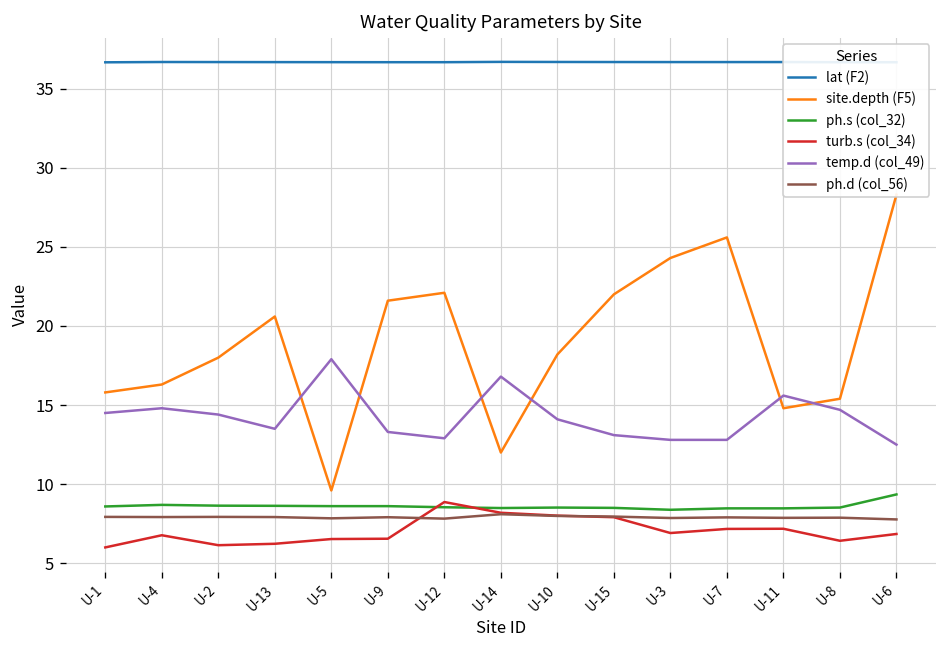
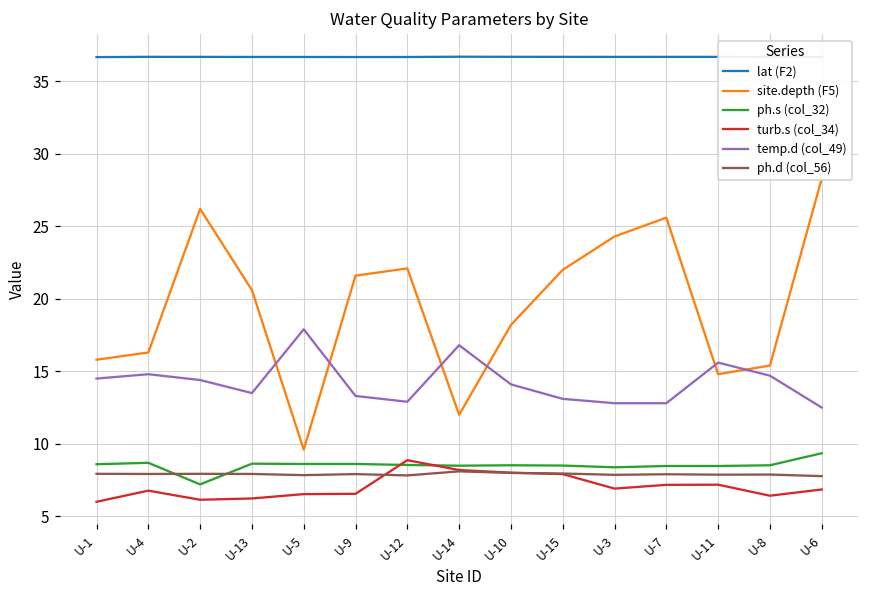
  {
    "lat (F2)": {
      "U-1": 36.7,
      "U-4": 36.7,
      "U-2": 36.7,
      "U-13": 36.7,
      "U-5": 36.7,
      "U-9": 36.7,
      "U-12": 36.7,
      "U-14": 36.7,
      "U-10": 36.7,
      "U-15": 36.7,
      "U-3": 36.7,
      "U-7": 36.7
    },
    "site.depth (F5)": {
      "U-1": 15.8,
      "U-4": 16.3,
-     "U-2": 18.0,
+     "U-2": 26.2,
      "U-13": 20.6,
      "U-5": 9.6,
      "U-9": 21.6,
      "U-12": 22.1,
      "U-14": 12.0,
      "U-10": 18.2,
      "U-15": 22.0,
      "U-3": 24.3,
      "U-7": 25.6,
      "U-11": 14.8,
      "U-8": 15.4,
      "U-6": 28.3
    },
    "ph.s (col_32)": {
      "U-1": 8.6,
      "U-4": 8.7,
-     "U-2": 8.6,
+     "U-2": 7.2,
      "U-13": 8.6,
      "U-5": 8.6,
      "U-9": 8.6,
      "U-12": 8.5,
      "U-14": 8.5,
      "U-10": 8.5,
      "U-15": 8.5,
      "U-3": 8.4,
      "U-7": 8.5,
      "U-11": 8.5,
      "U-8": 8.5,
      "U-6": 9.4
    },
    "turb.s (col_34)": {
      "U-1": 6.0,
      "U-4": 6.8,
      "U-2": 6.1,
      "U-13": 6.2,
      "U-5": 6.5,
      "U-9": 6.6,
      "U-12": 8.9,
      "U-3": 6.9,
      "U-7": 7.2,
      "U-11": 7.2,
      "U-8": 6.4,
      "U-6": 6.9
    },
    "temp.d (col_49)": {
      "U-1": 14.5,
      "U-4": 14.8,
      "U-2": 14.4,
      "U-13": 13.5,
      "U-5": 17.9,
      "U-9": 13.3,
      "U-12": 12.9,
      "U-14": 16.8,
      "U-10": 14.1,
      "U-15": 13.1,
      "U-3": 12.8,
      "U-7": 12.8,
      "U-11": 15.6,
      "U-8": 14.7,
      "U-6": 12.5
    },
    "ph.d (col_56)": {
      "U-1": 7.9,
      "U-4": 7.9,
      "U-2": 7.9,
      "U-13": 7.9,
      "U-5": 7.8,
      "U-9": 7.9,
      "U-12": 7.8,
      "U-3": 7.9,
      "U-7": 7.9,
      "U-11": 7.9,
      "U-8": 7.9,
      "U-6": 7.8
    }
  }
